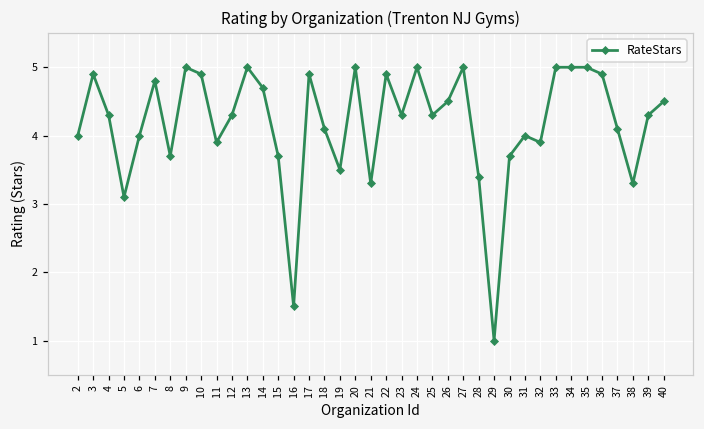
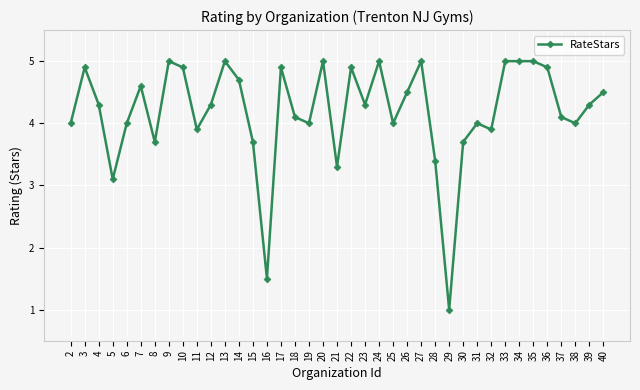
  {
    "2": 4.0,
    "3": 4.9,
    "4": 4.3,
    "5": 3.1,
    "6": 4.0,
-   "7": 4.8,
+   "7": 4.6,
    "8": 3.7,
    "9": 5.0,
    "10": 4.9,
    "11": 3.9,
    "12": 4.3,
    "13": 5.0,
    "14": 4.7,
    "15": 3.7,
    "16": 1.5,
    "17": 4.9,
    "18": 4.1,
-   "19": 3.5,
+   "19": 4.0,
    "20": 5.0,
    "21": 3.3,
    "22": 4.9,
    "23": 4.3,
    "24": 5.0,
-   "25": 4.3,
+   "25": 4.0,
    "26": 4.5,
    "27": 5.0,
    "28": 3.4,
    "29": 1.0,
    "30": 3.7,
    "31": 4.0,
    "32": 3.9,
    "33": 5.0,
    "34": 5.0,
    "35": 5.0,
    "36": 4.9,
    "37": 4.1,
-   "38": 3.3,
+   "38": 4.0,
    "39": 4.3,
    "40": 4.5
  }
